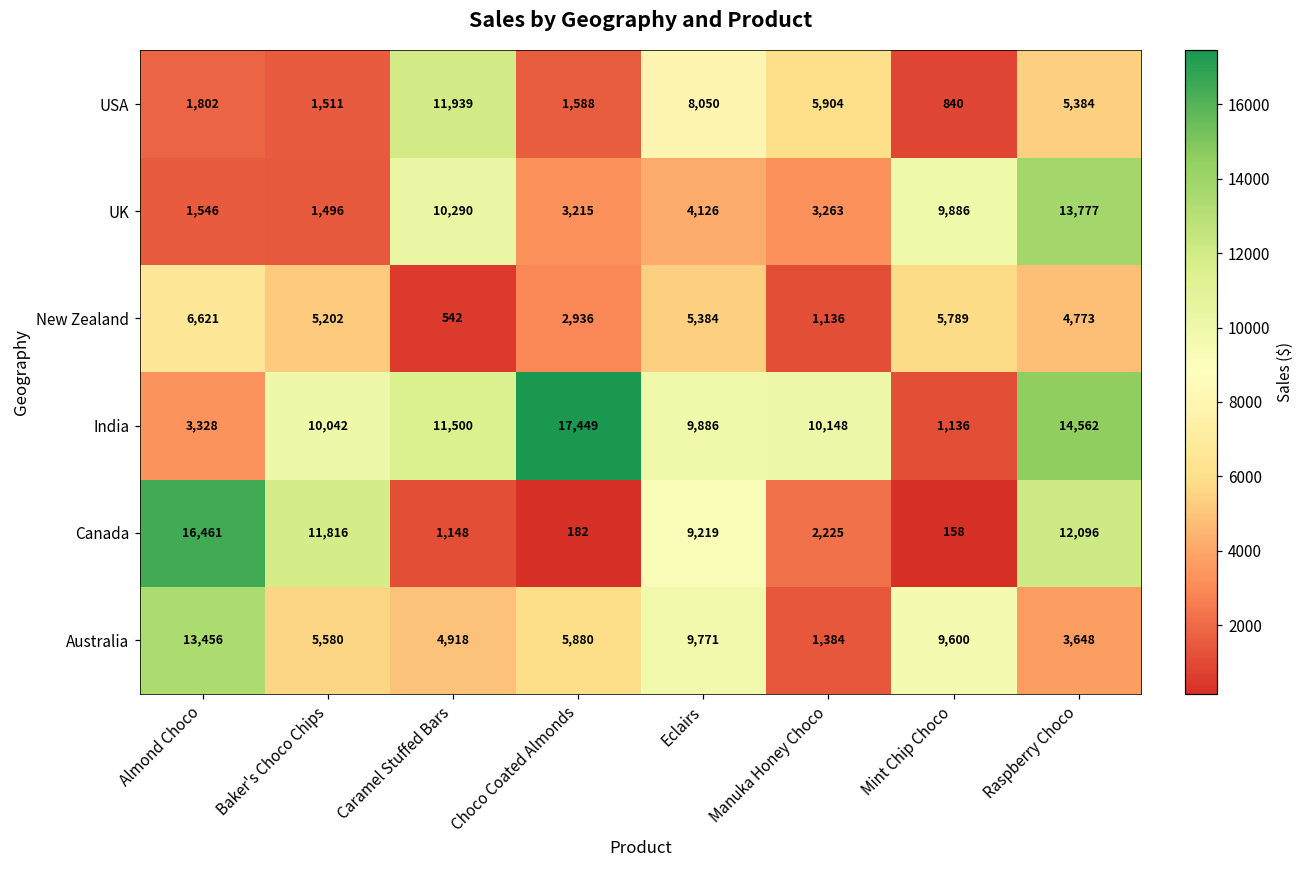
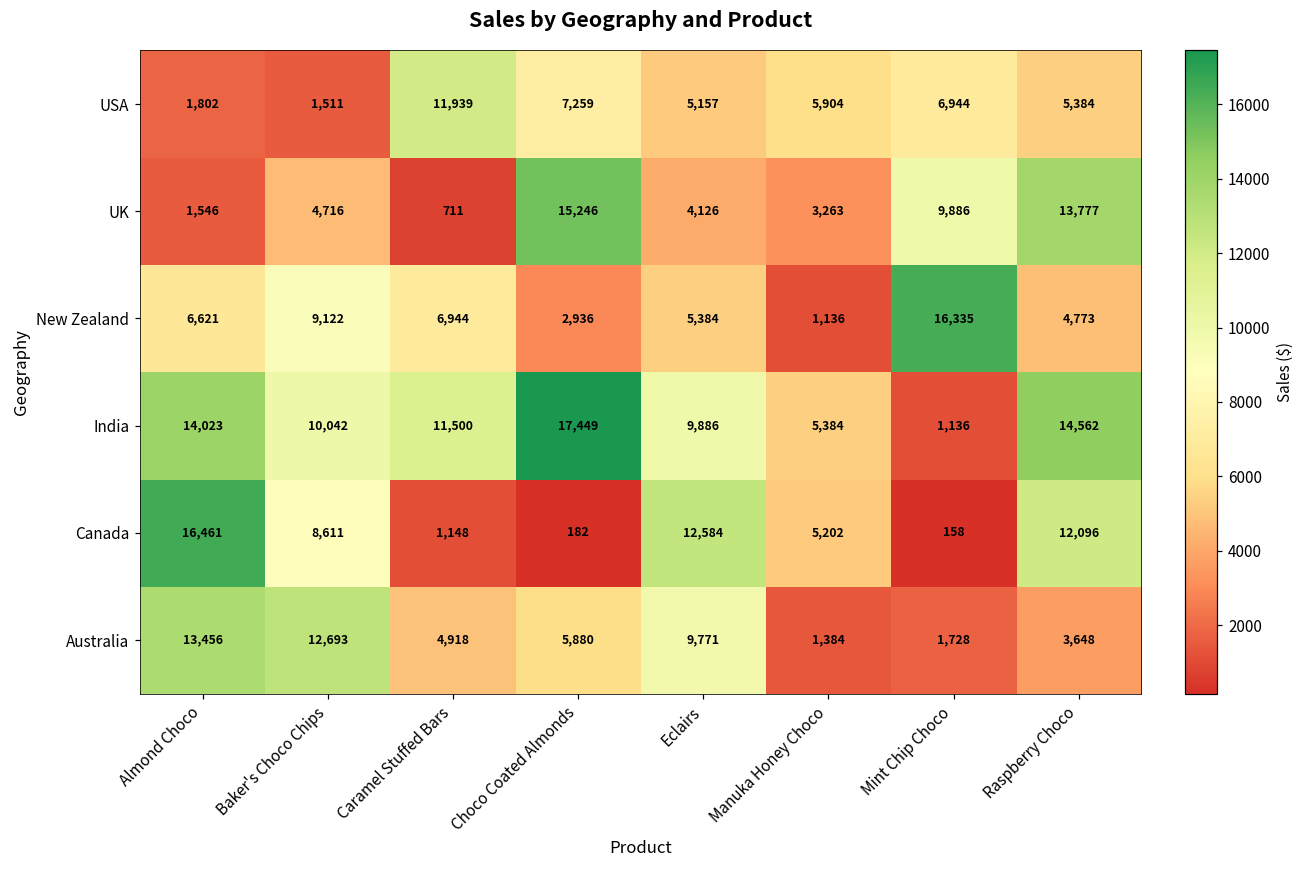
  {
    "USA": {
      "Almond Choco": "1,802",
      "Baker's Choco Chips": "1,511",
      "Caramel Stuffed Bars": "11,939",
-     "Choco Coated Almonds": "1,588",
-     "Eclairs": "8,050",
+     "Choco Coated Almonds": "7,259",
+     "Eclairs": "5,157",
      "Manuka Honey Choco": "5,904",
-     "Mint Chip Choco": "840",
+     "Mint Chip Choco": "6,944",
      "Raspberry Choco": "5,384"
    },
    "UK": {
      "Almond Choco": "1,546",
-     "Baker's Choco Chips": "1,496",
-     "Caramel Stuffed Bars": "10,290",
-     "Choco Coated Almonds": "3,215",
+     "Baker's Choco Chips": "4,716",
+     "Caramel Stuffed Bars": "711",
+     "Choco Coated Almonds": "15,246",
      "Eclairs": "4,126",
      "Manuka Honey Choco": "3,263",
      "Mint Chip Choco": "9,886",
      "Raspberry Choco": "13,777"
    },
    "New Zealand": {
      "Almond Choco": "6,621",
-     "Baker's Choco Chips": "5,202",
-     "Caramel Stuffed Bars": "542",
+     "Baker's Choco Chips": "9,122",
+     "Caramel Stuffed Bars": "6,944",
      "Choco Coated Almonds": "2,936",
      "Eclairs": "5,384",
      "Manuka Honey Choco": "1,136",
-     "Mint Chip Choco": "5,789",
+     "Mint Chip Choco": "16,335",
      "Raspberry Choco": "4,773"
    },
    "India": {
-     "Almond Choco": "3,328",
+     "Almond Choco": "14,023",
      "Baker's Choco Chips": "10,042",
      "Caramel Stuffed Bars": "11,500",
      "Choco Coated Almonds": "17,449",
      "Eclairs": "9,886",
-     "Manuka Honey Choco": "10,148",
+     "Manuka Honey Choco": "5,384",
      "Mint Chip Choco": "1,136",
      "Raspberry Choco": "14,562"
    },
    "Canada": {
      "Almond Choco": "16,461",
-     "Baker's Choco Chips": "11,816",
+     "Baker's Choco Chips": "8,611",
      "Caramel Stuffed Bars": "1,148",
      "Choco Coated Almonds": "182",
-     "Eclairs": "9,219",
-     "Manuka Honey Choco": "2,225",
+     "Eclairs": "12,584",
+     "Manuka Honey Choco": "5,202",
      "Mint Chip Choco": "158",
      "Raspberry Choco": "12,096"
    },
    "Australia": {
      "Almond Choco": "13,456",
-     "Baker's Choco Chips": "5,580",
+     "Baker's Choco Chips": "12,693",
      "Caramel Stuffed Bars": "4,918",
      "Choco Coated Almonds": "5,880",
      "Eclairs": "9,771",
      "Manuka Honey Choco": "1,384",
-     "Mint Chip Choco": "9,600",
+     "Mint Chip Choco": "1,728",
      "Raspberry Choco": "3,648"
    }
  }
